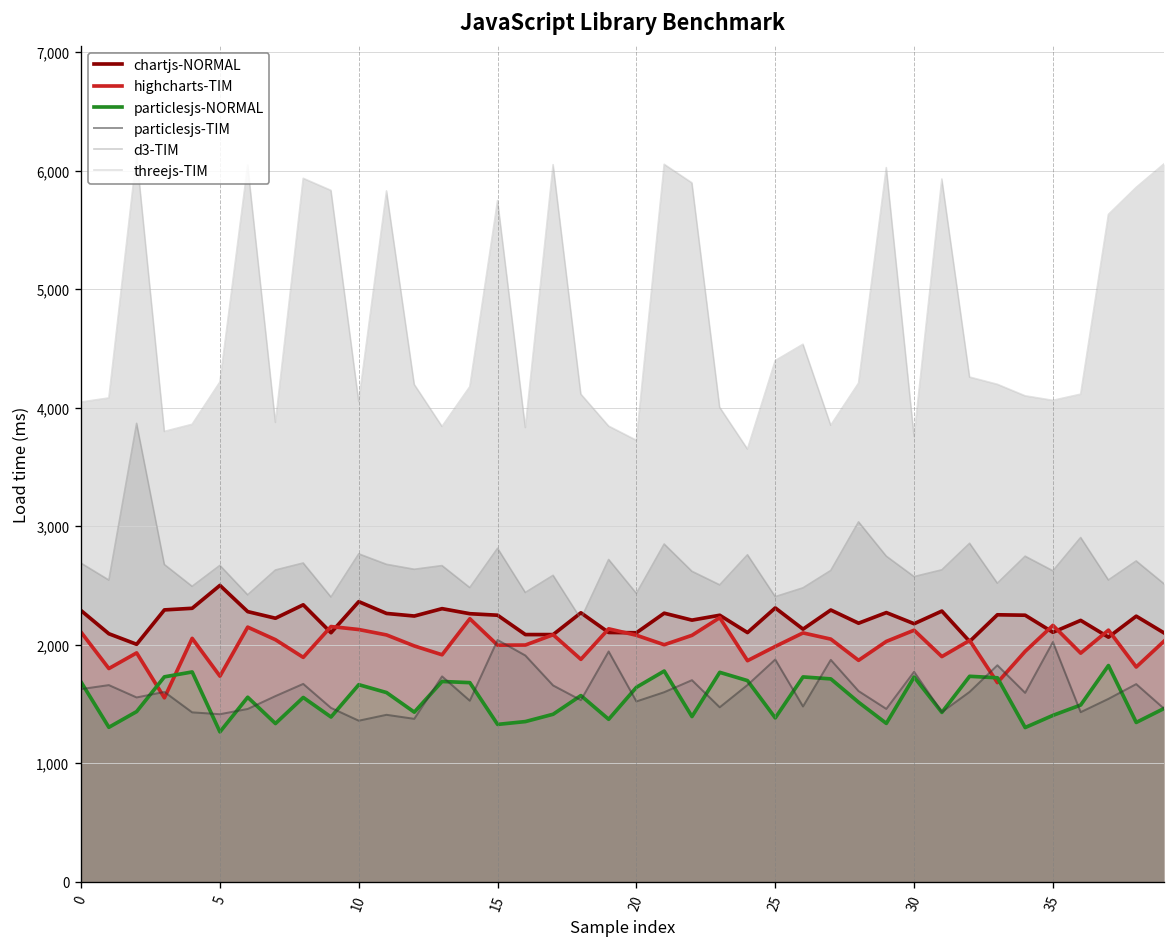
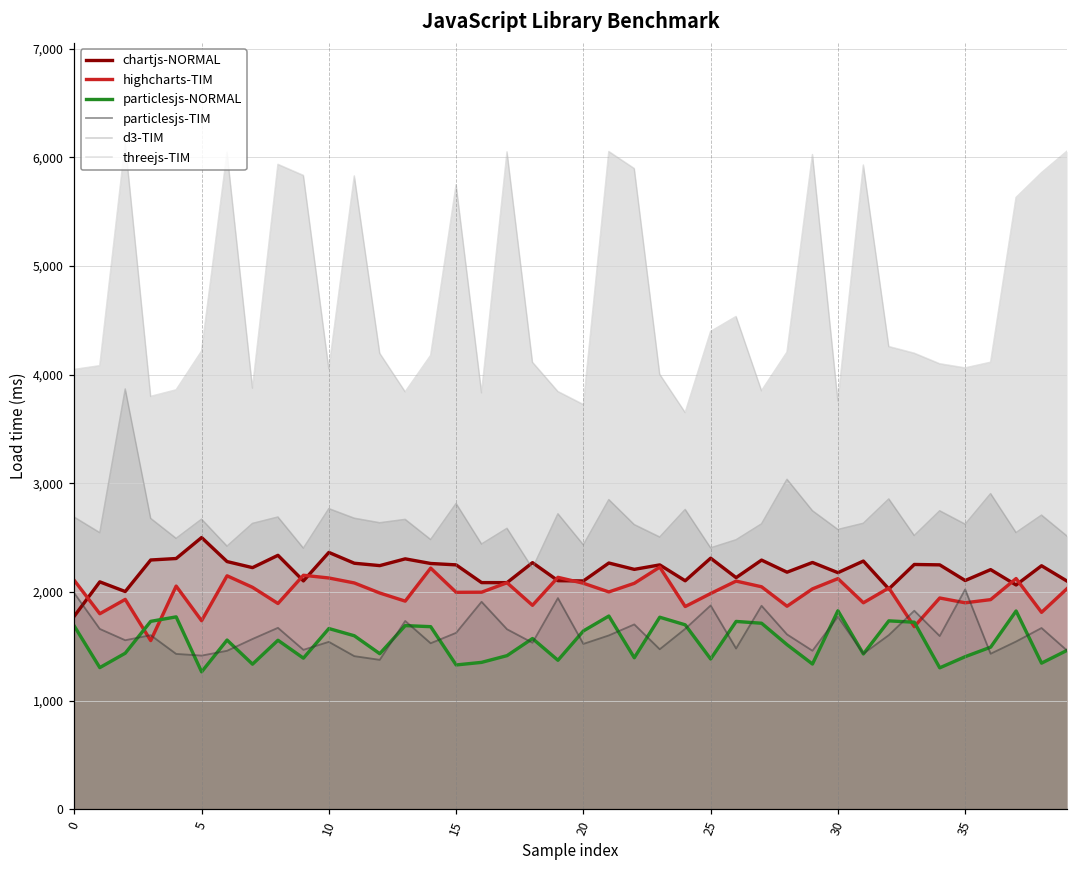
  {
    "chartjs-NORMAL": {
-     "0": "2,300",
+     "0": "1,800",
      "5": "2,500",
      "10": "2,400",
      "15": "2,200",
      "25": "2,300",
      "30": "2,200",
      "35": "2,100"
    },
    "highcharts-TIM": {
      "0": "2,100",
      "5": "1,700",
      "10": "2,100",
      "15": "2,000",
      "25": "2,000",
      "30": "2,100",
-     "35": "2,200"
+     "35": "1,900"
    },
    "particlesjs-NORMAL": {
      "0": "1,700",
      "5": "1,300",
      "10": "1,700",
      "15": "1,300",
      "20": "1,600",
      "25": "1,400",
-     "30": "1,700",
+     "30": "1,800",
      "35": "1,400"
    },
    "particlesjs-TIM": {
-     "0": "1,600",
+     "0": "2,000",
      "5": "1,400",
-     "10": "1,400",
-     "15": "2,000",
+     "10": "1,500",
+     "15": "1,600",
      "20": "1,500",
      "25": "1,900",
      "30": "1,800",
      "35": "2,000"
    }
  }
